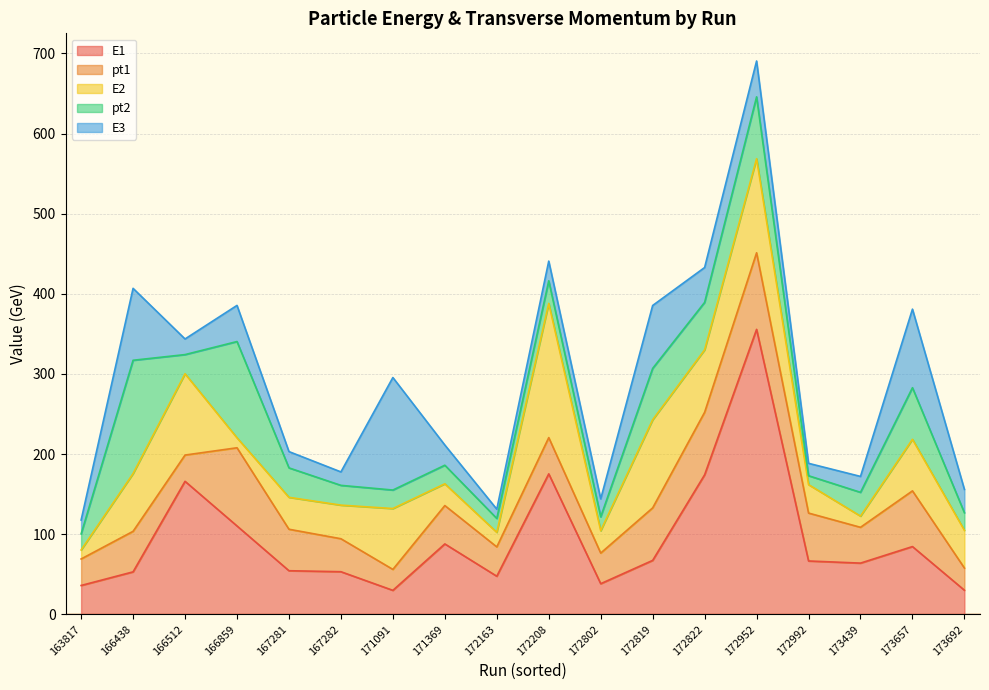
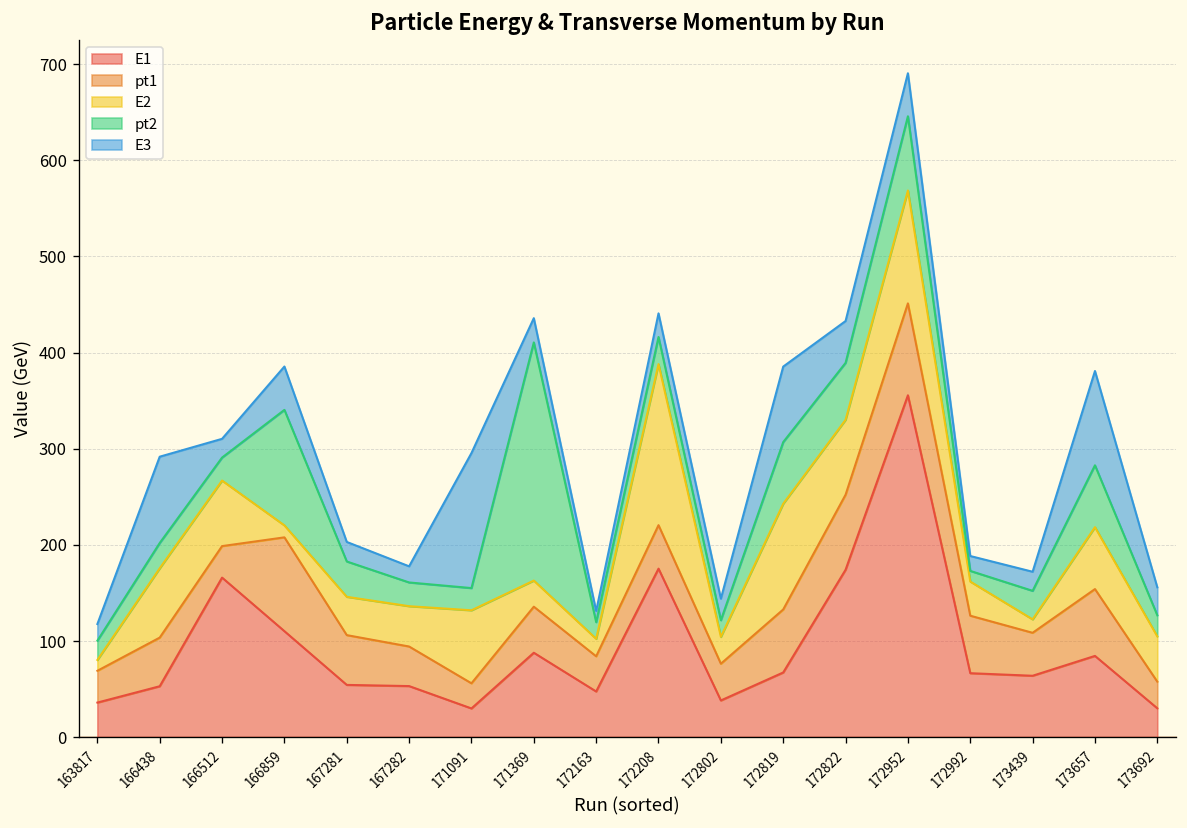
  {
    "E2": {
      "163817": 10,
      "166438": 70,
-     "166512": 100,
+     "166512": 70,
      "166859": 10,
      "167281": 40,
      "167282": 40,
      "171091": 80,
      "171369": 30,
      "172163": 20,
      "172208": 170,
      "172802": 30,
      "172819": 110,
      "172822": 80,
      "172952": 120,
      "172992": 40,
      "173439": 10,
      "173657": 60,
      "173692": 50
    },
    "pt2": {
      "163817": 20,
-     "166438": 140,
+     "166438": 30,
      "166512": 20,
      "166859": 120,
      "167281": 40,
      "167282": 20,
      "171091": 20,
-     "171369": 20,
+     "171369": 250,
      "172163": 20,
      "172208": 30,
      "172802": 20,
      "172819": 60,
      "172822": 60,
      "172952": 80,
      "172992": 10,
      "173439": 30,
      "173657": 60,
      "173692": 20
    },
    "E3": {
      "163817": 20,
      "166438": 90,
      "166512": 20,
      "166859": 50,
      "167281": 20,
      "167282": 20,
      "171091": 140,
      "171369": 30,
      "172163": 10,
      "172208": 20,
      "172802": 20,
      "172819": 80,
      "172822": 40,
      "172952": 40,
      "172992": 20,
      "173439": 20,
      "173657": 100,
      "173692": 30
    }
  }
